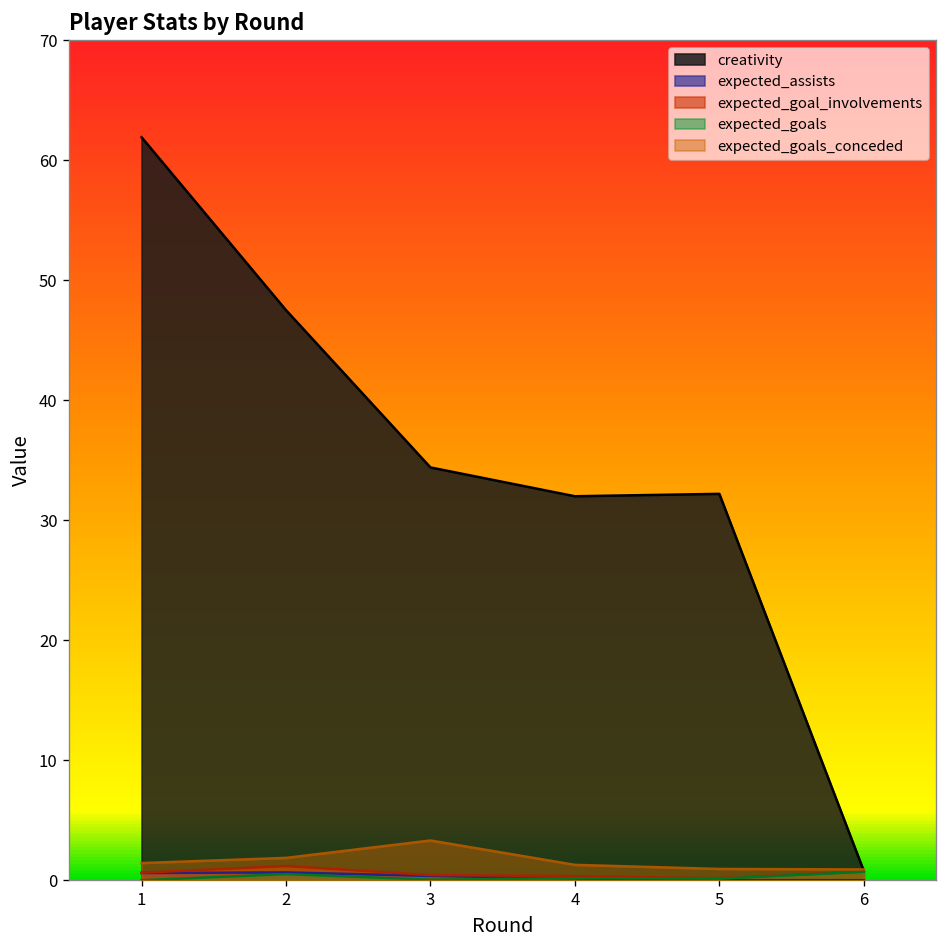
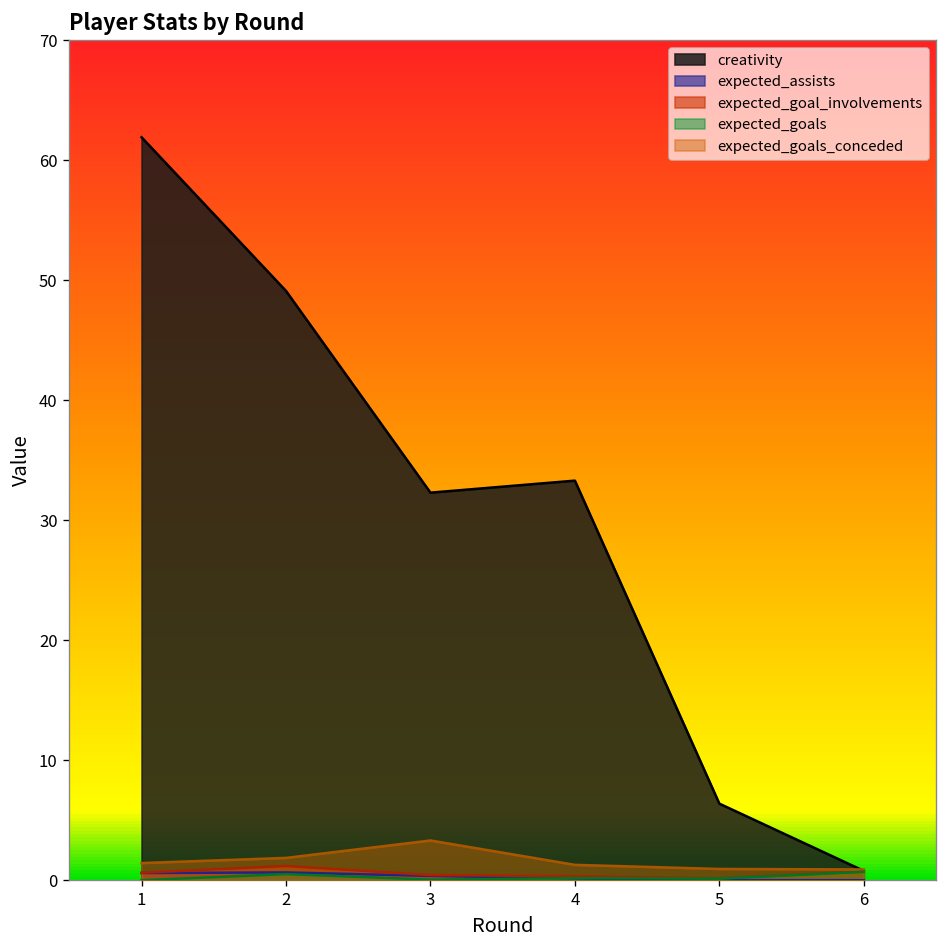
  {
    "creativity": {
      "1": 61.9,
-     "2": 47.5,
-     "3": 34.4,
-     "4": 32.0,
-     "5": 32.2
+     "2": 49.1,
+     "3": 32.3,
+     "4": 33.3,
+     "5": 6.4
    },
    "expected_assists": {
      "6": 0.0
    },
    "expected_goals": {
      "1": 0.0,
      "3": 0.1
    }
  }
